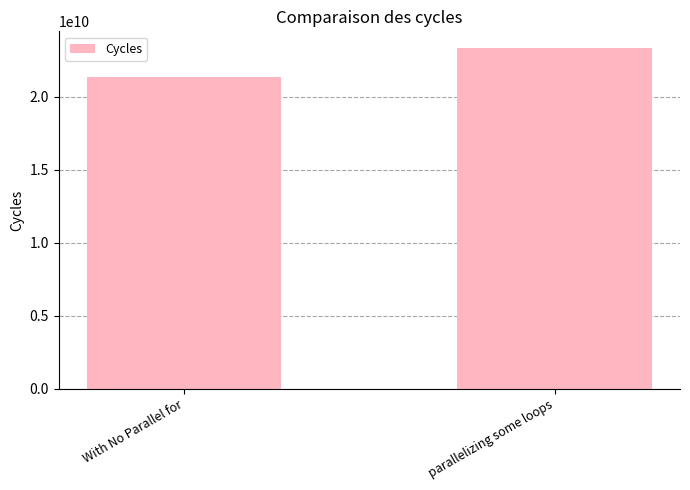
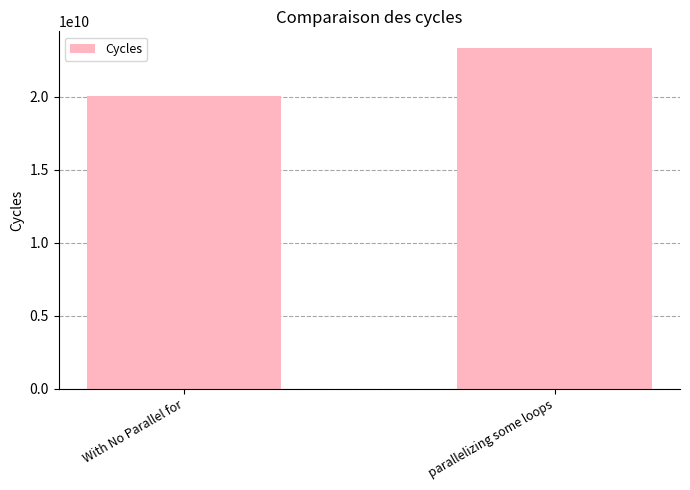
  {
-   "With No Parallel for": 21300000000,
+   "With No Parallel for": 20000000000,
    "parallelizing some loops": 23300000000
  }
